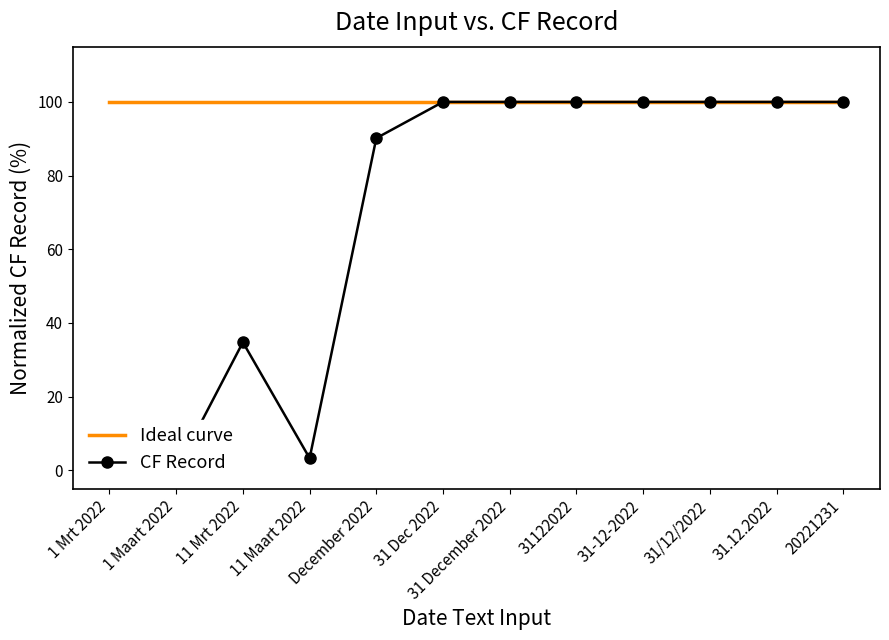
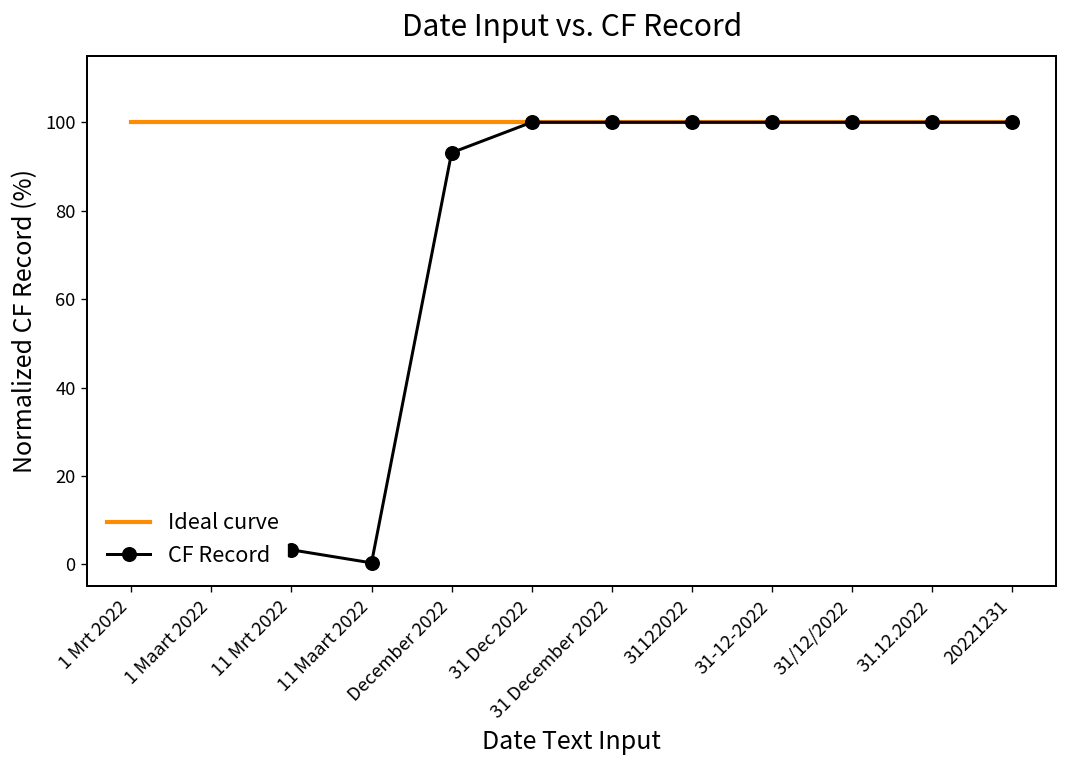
  {
    "Ideal curve": {
      "1 Mrt 2022": 100,
      "1 Maart 2022": 100,
      "11 Mrt 2022": 100,
      "11 Maart 2022": 100,
      "December 2022": 100
    },
    "CF Record": {
-     "11 Mrt 2022": 35,
-     "11 Maart 2022": 3,
-     "December 2022": 90
+     "11 Mrt 2022": 3,
+     "11 Maart 2022": 0,
+     "December 2022": 93
    }
  }
